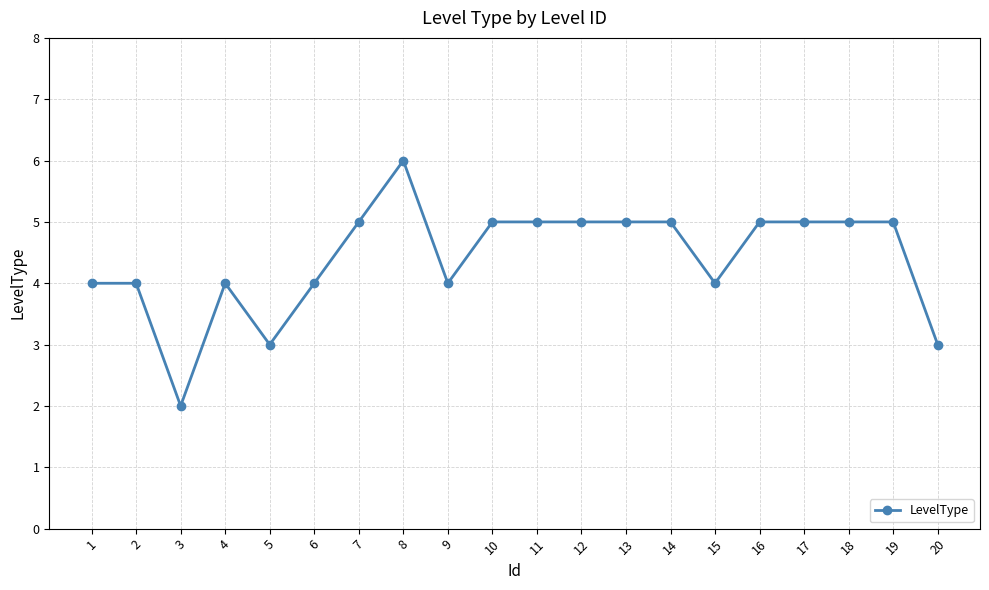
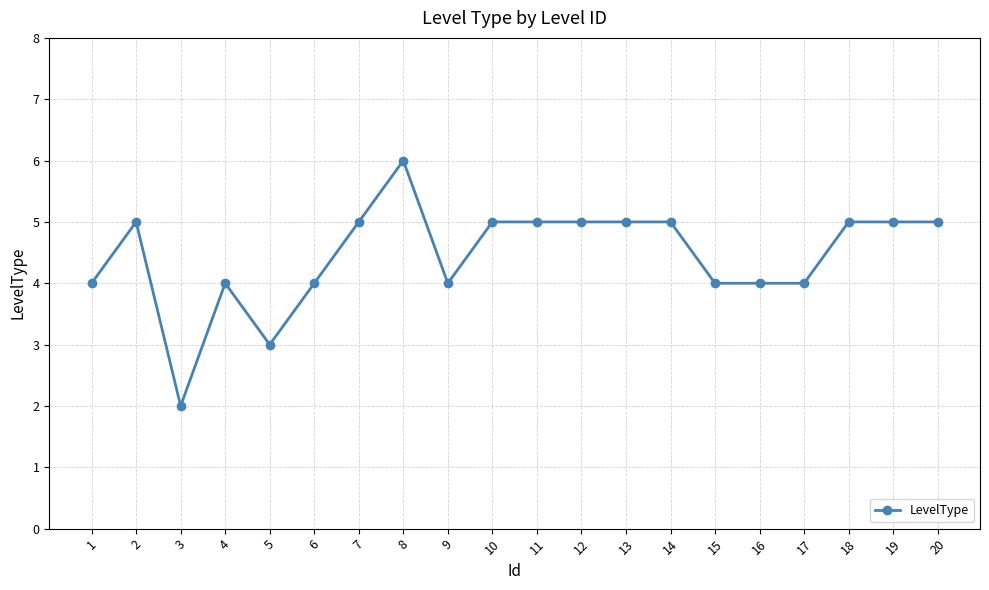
  {
    "1": 4,
-   "2": 4,
+   "2": 5,
    "3": 2,
    "4": 4,
    "5": 3,
    "6": 4,
    "7": 5,
    "8": 6,
    "9": 4,
    "10": 5,
    "11": 5,
    "12": 5,
    "13": 5,
    "14": 5,
    "15": 4,
-   "16": 5,
-   "17": 5,
+   "16": 4,
+   "17": 4,
    "18": 5,
    "19": 5,
-   "20": 3
+   "20": 5
  }
